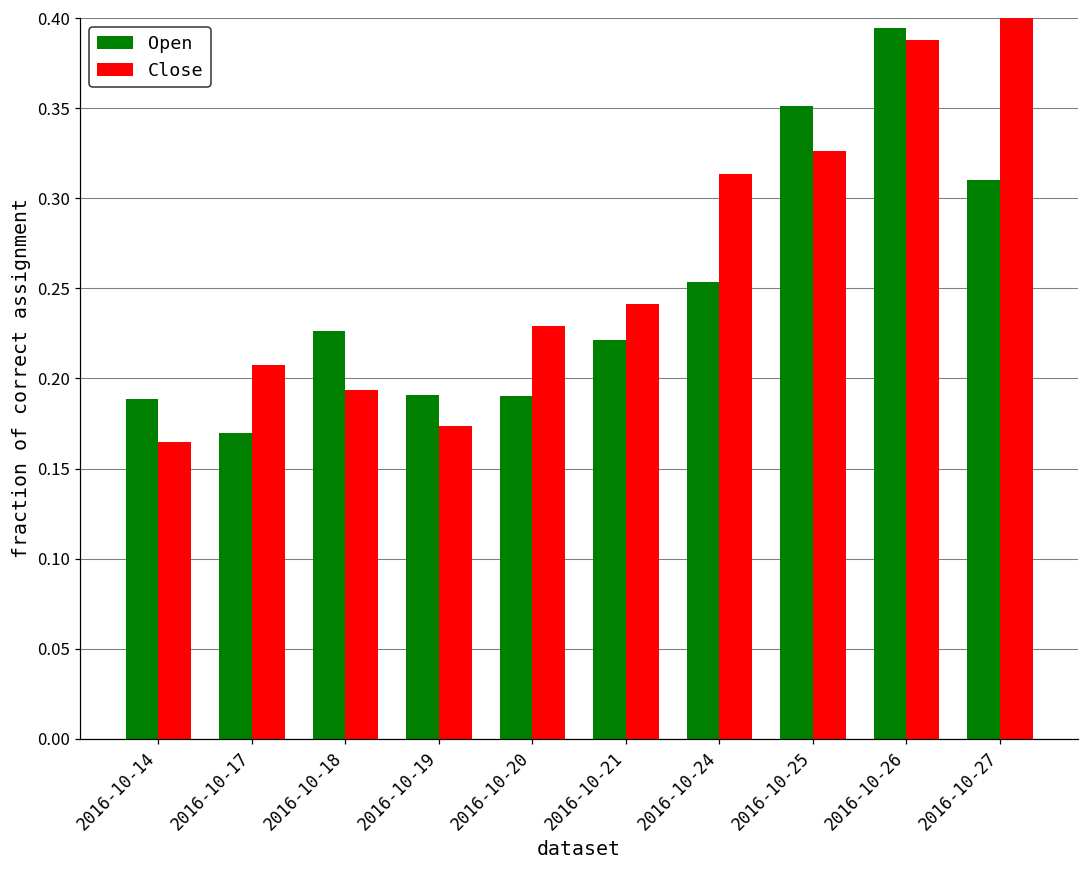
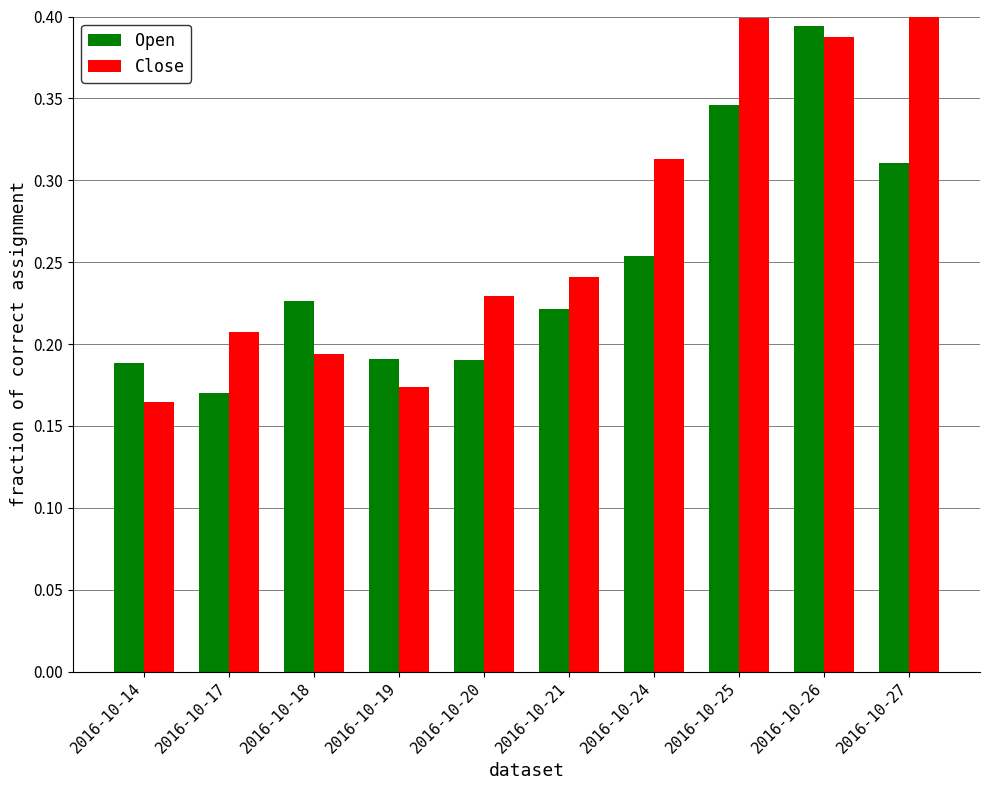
  {
    "Open": {
      "2016-10-14": 0.188,
      "2016-10-17": 0.170,
      "2016-10-18": 0.226,
      "2016-10-19": 0.191,
      "2016-10-20": 0.190,
      "2016-10-21": 0.222,
      "2016-10-24": 0.254,
-     "2016-10-25": 0.351,
+     "2016-10-25": 0.346,
      "2016-10-26": 0.394,
      "2016-10-27": 0.310
    },
    "Close": {
      "2016-10-14": 0.165,
      "2016-10-17": 0.207,
      "2016-10-18": 0.194,
      "2016-10-19": 0.174,
      "2016-10-20": 0.229,
      "2016-10-21": 0.241,
      "2016-10-24": 0.313,
-     "2016-10-25": 0.326,
+     "2016-10-25": 0.399,
      "2016-10-26": 0.388,
      "2016-10-27": 0.400
    }
  }
